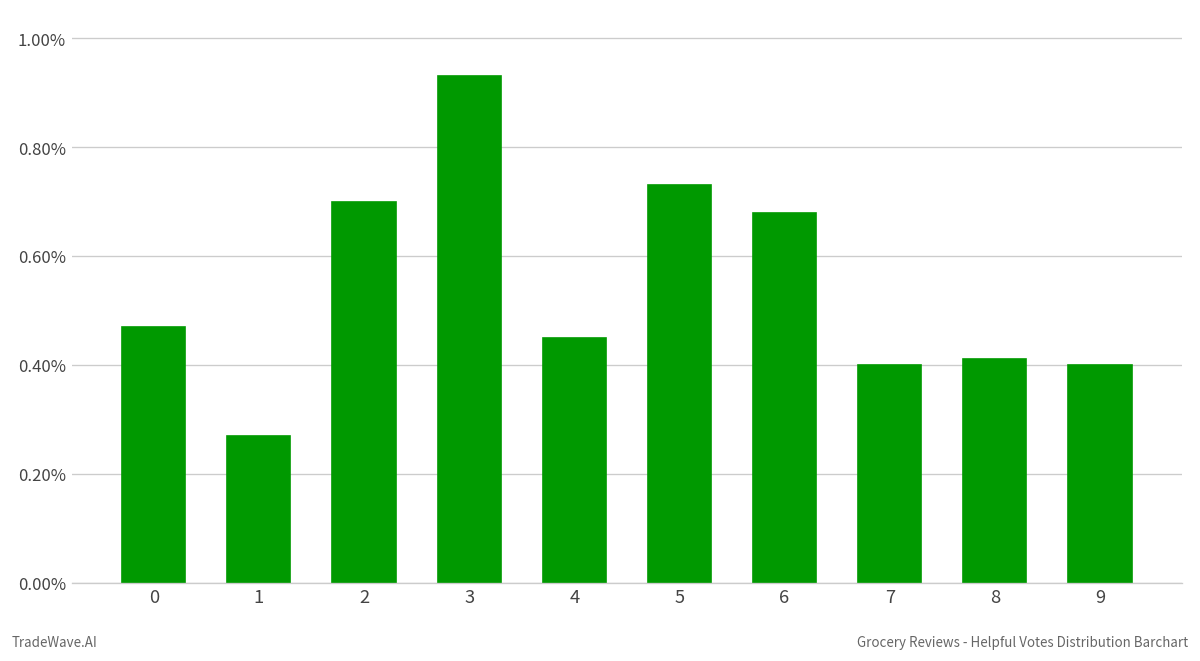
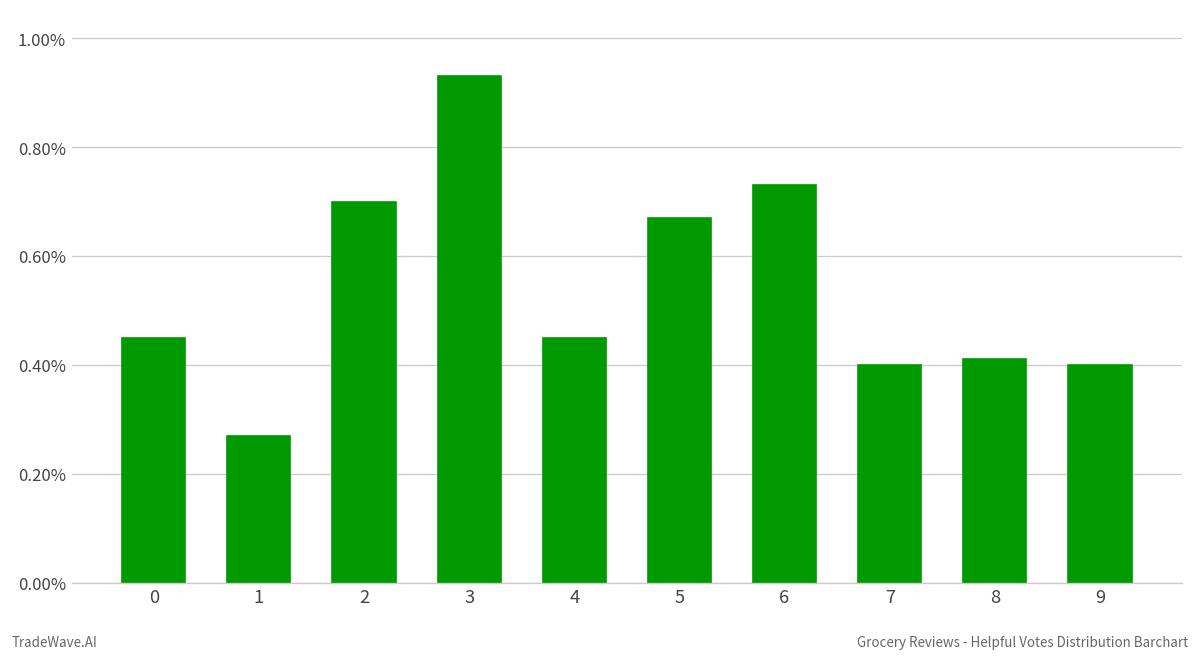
  {
-   "0": "0.47%",
+   "0": "0.45%",
    "1": "0.27%",
    "2": "0.70%",
    "3": "0.93%",
    "4": "0.45%",
-   "5": "0.73%",
-   "6": "0.68%",
+   "5": "0.67%",
+   "6": "0.73%",
    "7": "0.40%",
    "8": "0.41%",
    "9": "0.40%"
  }
